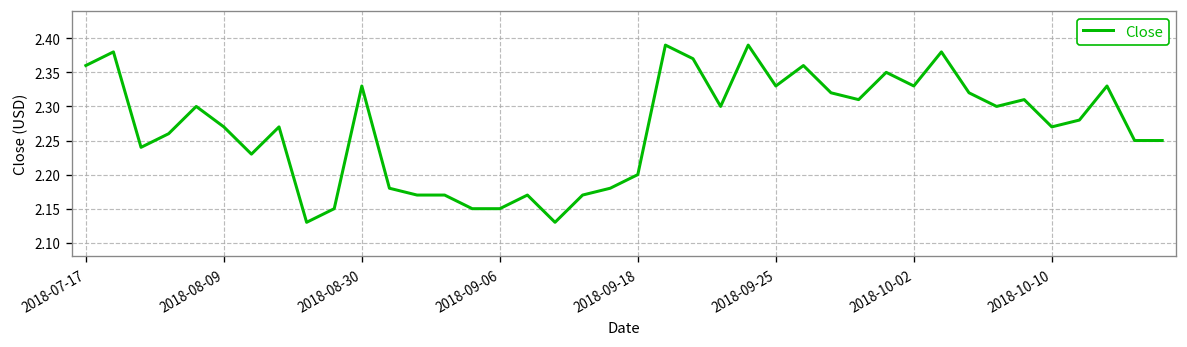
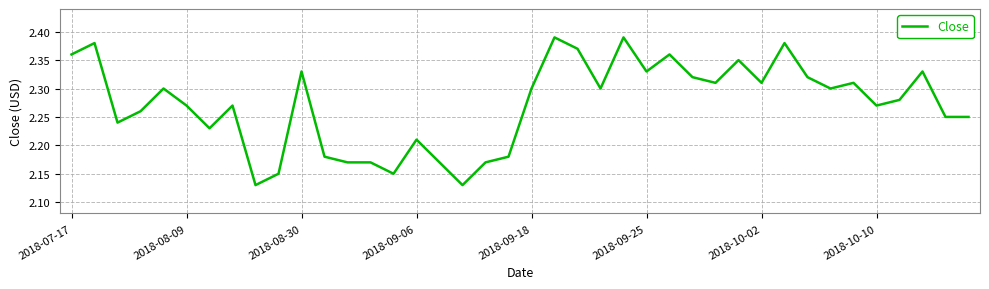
  {
    "2018-07-17": 2.36,
    "2018-08-09": 2.27,
    "2018-08-30": 2.33,
-   "2018-09-06": 2.15,
-   "2018-09-18": 2.2,
+   "2018-09-06": 2.21,
+   "2018-09-18": 2.3,
    "2018-09-25": 2.33,
-   "2018-10-02": 2.33,
+   "2018-10-02": 2.31,
    "2018-10-10": 2.27
  }
